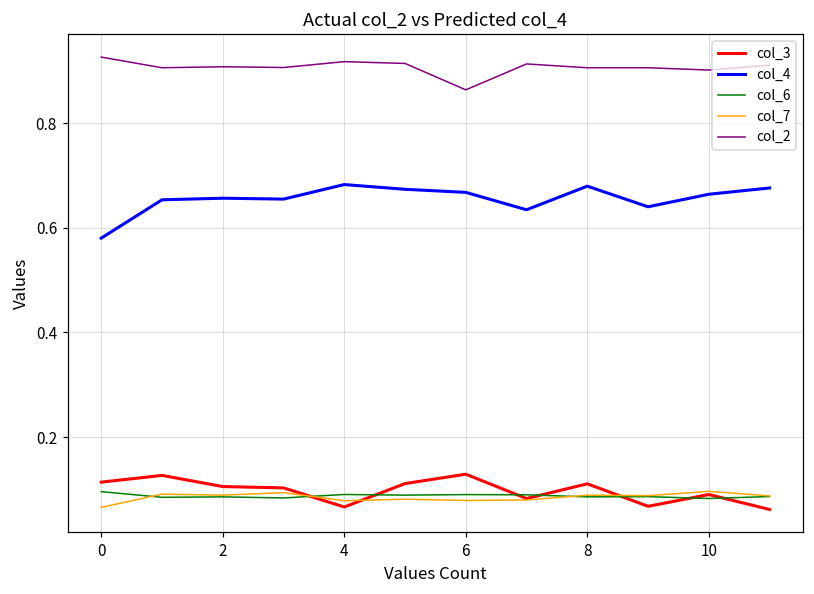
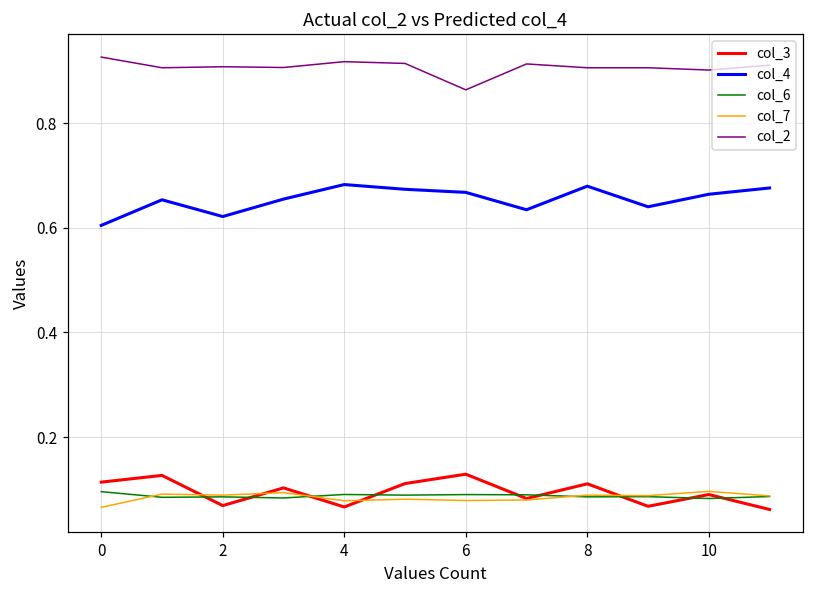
  {
    "col_3": {
      "0": 0.11,
-     "2": 0.11,
+     "2": 0.07,
      "4": 0.07,
      "6": 0.13,
      "8": 0.11,
      "10": 0.09
    },
    "col_4": {
-     "0": 0.58,
-     "2": 0.66,
+     "0": 0.60,
+     "2": 0.62,
      "4": 0.68,
      "6": 0.67,
      "8": 0.68,
      "10": 0.66
    },
    "col_6": {
      "0": 0.10,
      "4": 0.09,
      "6": 0.09,
      "10": 0.08
    },
    "col_7": {
      "0": 0.07,
      "4": 0.08,
      "6": 0.08,
      "10": 0.10
    },
    "col_2": {
      "0": 0.93,
      "2": 0.91,
      "4": 0.92,
      "6": 0.86,
      "8": 0.91,
      "10": 0.90
    }
  }
